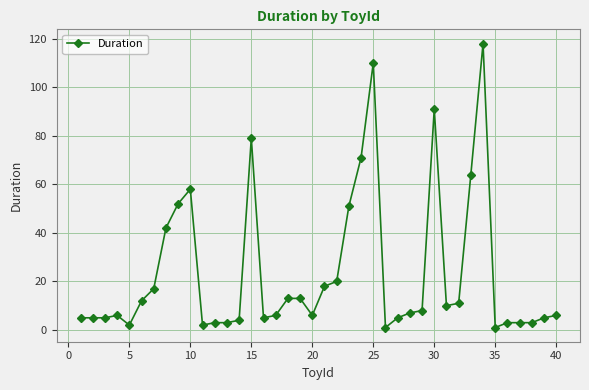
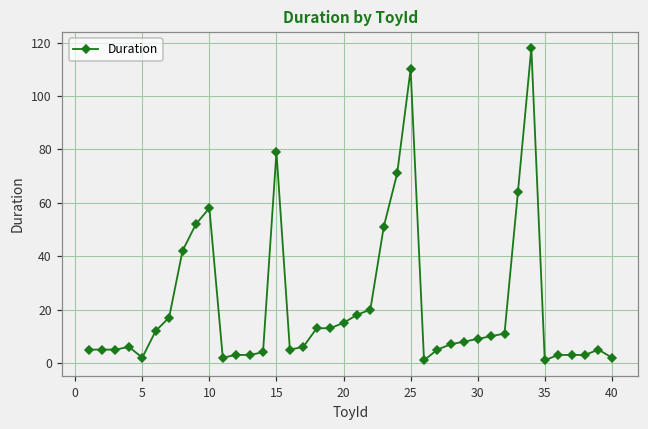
  {
    "5": 2,
    "10": 58,
    "15": 79,
-   "20": 6,
+   "20": 15,
    "25": 110,
-   "30": 91,
+   "30": 9,
    "35": 1,
-   "40": 6
+   "40": 2
  }
